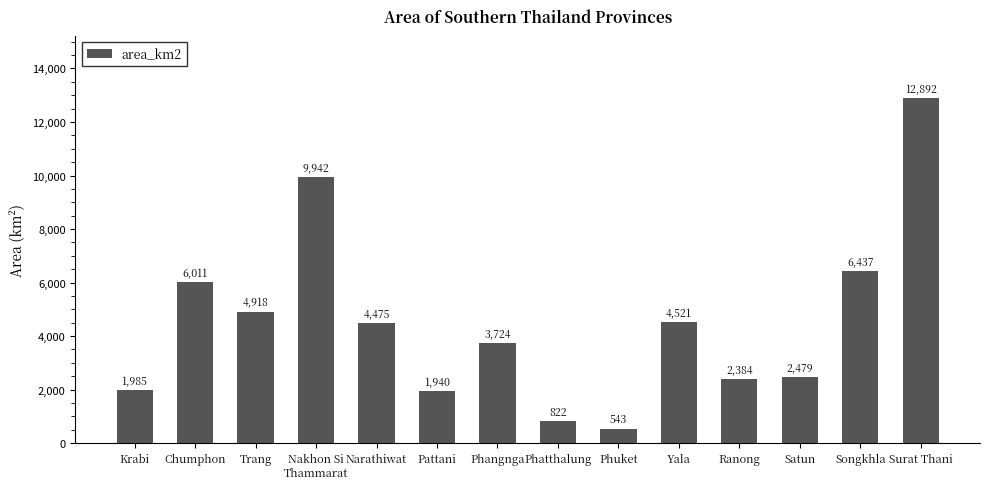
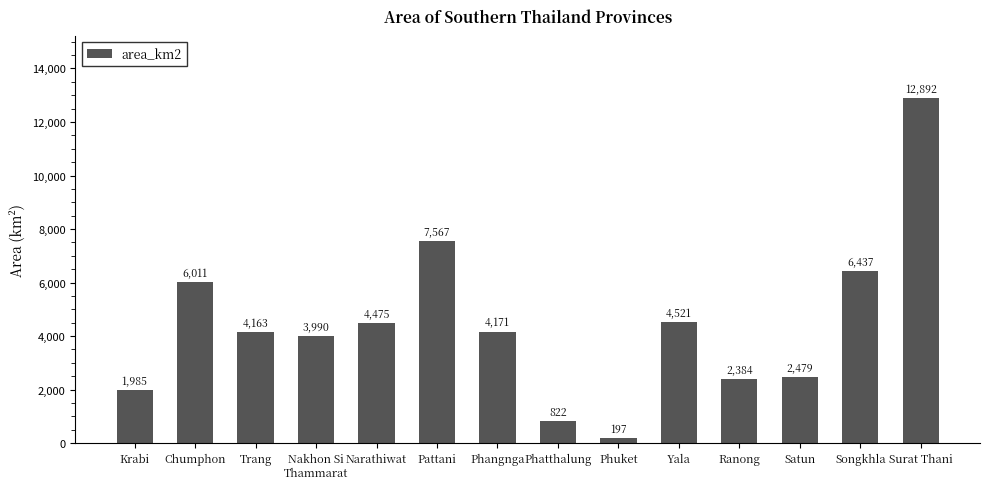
  {
    "Krabi": "1,985",
    "Chumphon": "6,011",
-   "Trang": "4,918",
-   "Nakhon Si Thammarat": "9,942",
+   "Trang": "4,163",
+   "Nakhon Si Thammarat": "3,990",
    "Narathiwat": "4,475",
-   "Pattani": "1,940",
-   "Phangnga": "3,724",
+   "Pattani": "7,567",
+   "Phangnga": "4,171",
    "Phatthalung": "822",
-   "Phuket": "543",
+   "Phuket": "197",
    "Yala": "4,521",
    "Ranong": "2,384",
    "Satun": "2,479",
    "Songkhla": "6,437",
    "Surat Thani": "12,892"
  }
